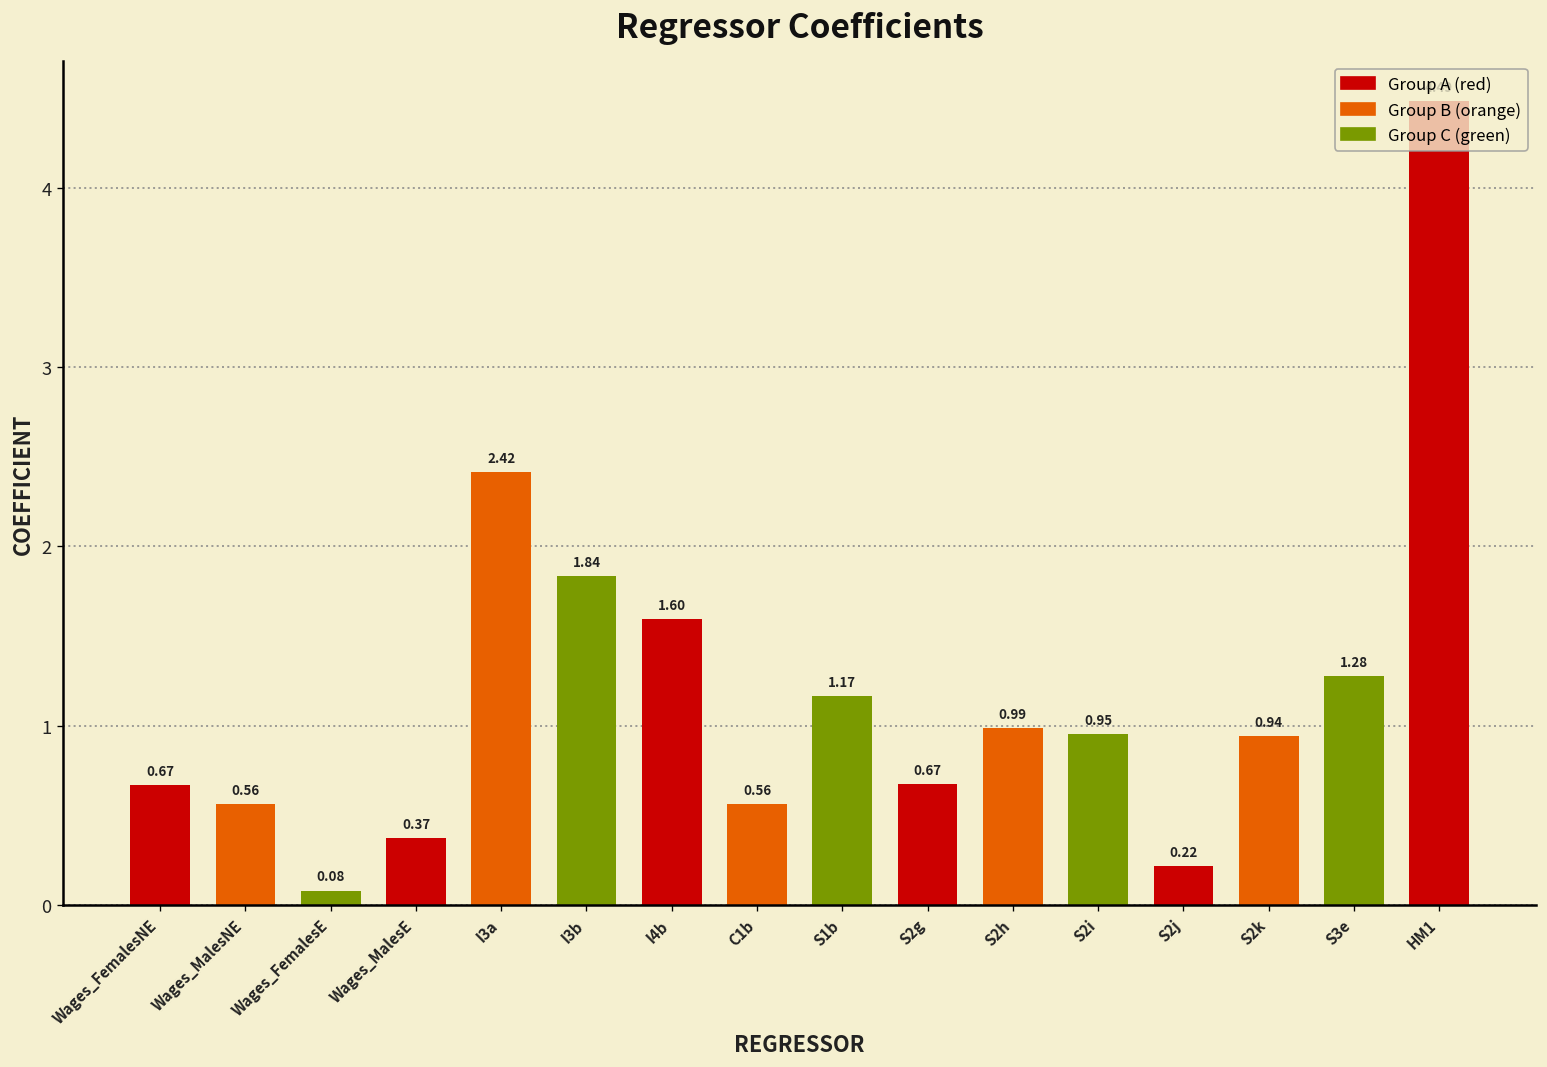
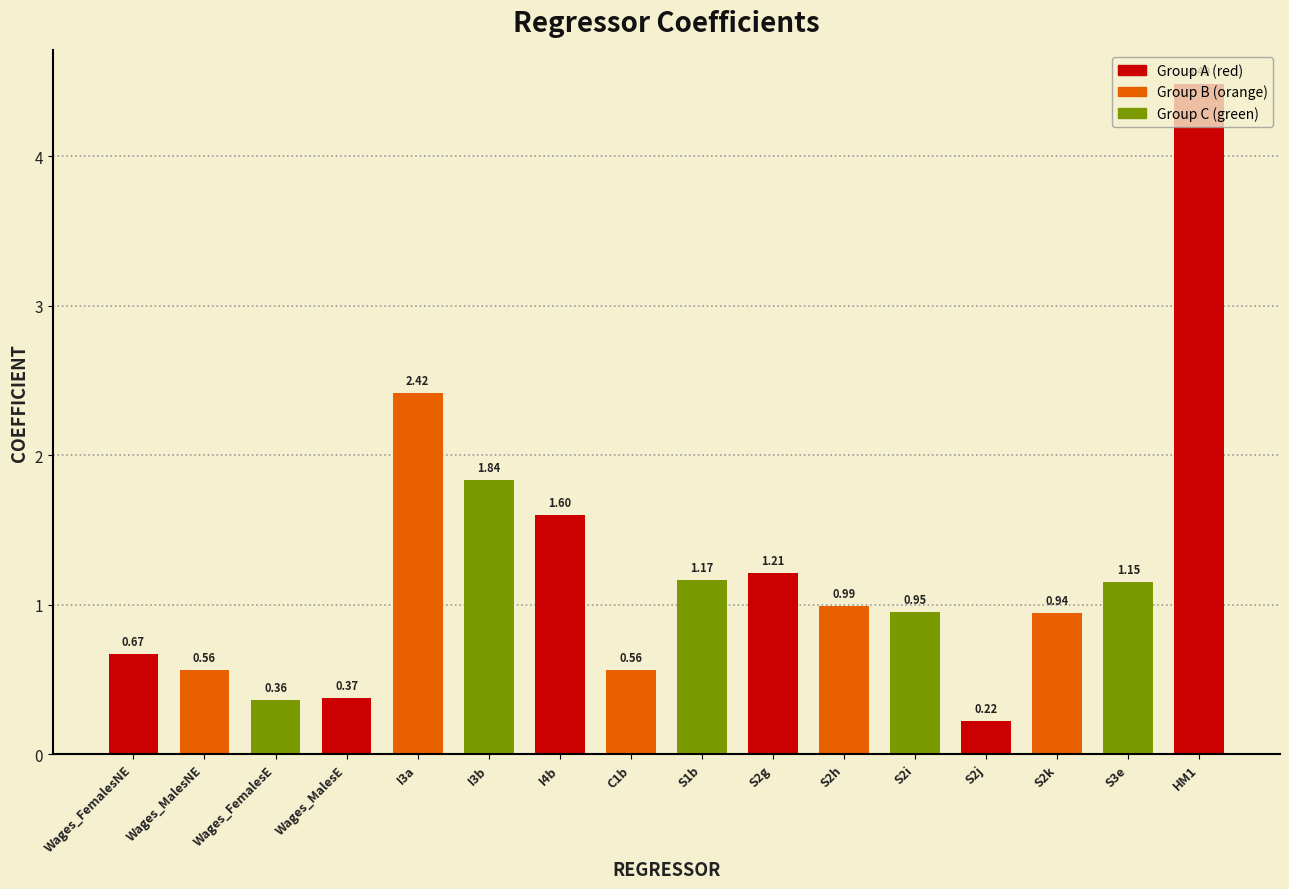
  {
    "Wages_FemalesNE": 0.67,
    "Wages_MalesNE": 0.56,
-   "Wages_FemalesE": 0.08,
+   "Wages_FemalesE": 0.36,
    "Wages_MalesE": 0.37,
    "I3a": 2.42,
    "I3b": 1.84,
    "I4b": 1.60,
    "C1b": 0.56,
    "S1b": 1.17,
-   "S2g": 0.67,
+   "S2g": 1.21,
    "S2h": 0.99,
    "S2i": 0.95,
    "S2j": 0.22,
    "S2k": 0.94,
-   "S3e": 1.28
+   "S3e": 1.15
  }
